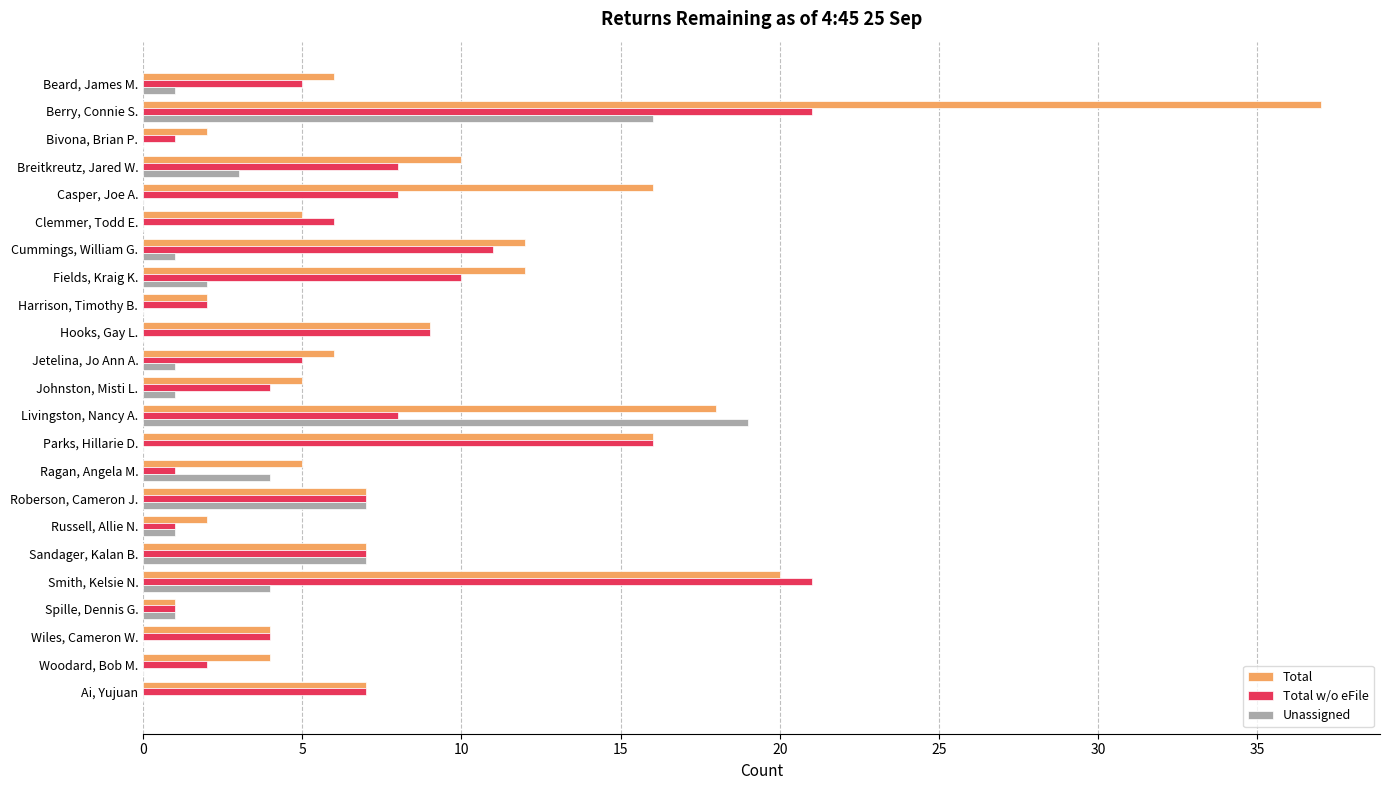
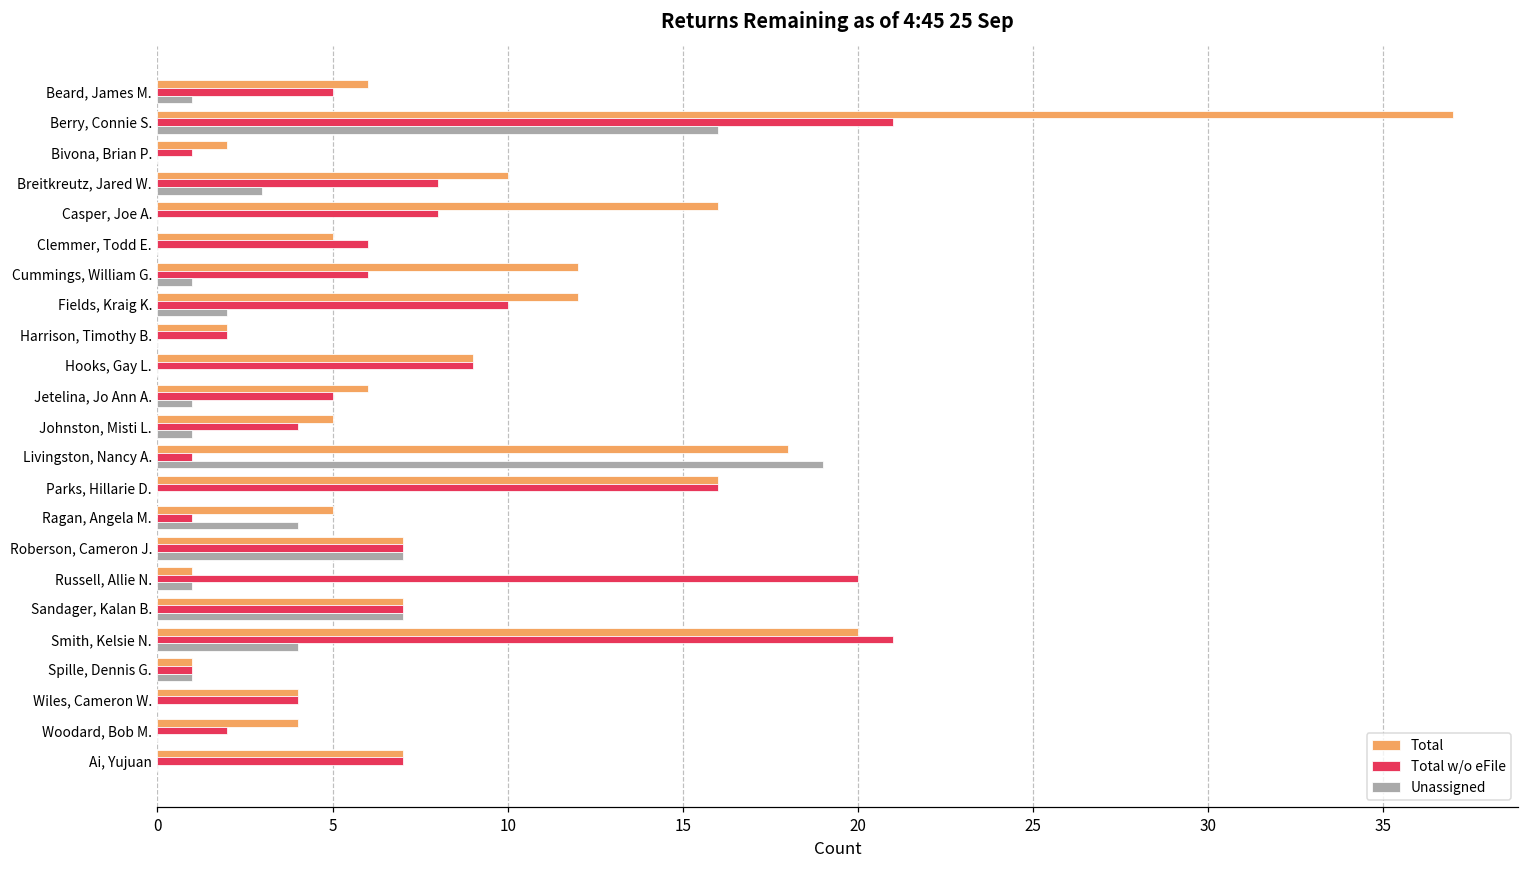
  {
    "Total": {
      "Beard, James M.": 6,
      "Berry, Connie S.": 37,
      "Bivona, Brian P.": 2,
      "Breitkreutz, Jared W.": 10,
      "Casper, Joe A.": 16,
      "Clemmer, Todd E.": 5,
      "Cummings, William G.": 12,
      "Fields, Kraig K.": 12,
      "Harrison, Timothy B.": 2,
      "Hooks, Gay L.": 9,
      "Jetelina, Jo Ann A.": 6,
      "Johnston, Misti L.": 5,
      "Livingston, Nancy A.": 18,
      "Parks, Hillarie D.": 16,
      "Ragan, Angela M.": 5,
      "Roberson, Cameron J.": 7,
-     "Russell, Allie N.": 2,
+     "Russell, Allie N.": 1,
      "Sandager, Kalan B.": 7,
      "Smith, Kelsie N.": 20,
      "Spille, Dennis G.": 1,
      "Wiles, Cameron W.": 4,
      "Woodard, Bob M.": 4,
      "Ai, Yujuan": 7
    },
    "Total w/o eFile": {
      "Beard, James M.": 5,
      "Berry, Connie S.": 21,
      "Bivona, Brian P.": 1,
      "Breitkreutz, Jared W.": 8,
      "Casper, Joe A.": 8,
      "Clemmer, Todd E.": 6,
-     "Cummings, William G.": 11,
+     "Cummings, William G.": 6,
      "Fields, Kraig K.": 10,
      "Harrison, Timothy B.": 2,
      "Hooks, Gay L.": 9,
      "Jetelina, Jo Ann A.": 5,
      "Johnston, Misti L.": 4,
-     "Livingston, Nancy A.": 8,
+     "Livingston, Nancy A.": 1,
      "Parks, Hillarie D.": 16,
      "Ragan, Angela M.": 1,
      "Roberson, Cameron J.": 7,
-     "Russell, Allie N.": 1,
+     "Russell, Allie N.": 20,
      "Sandager, Kalan B.": 7,
      "Smith, Kelsie N.": 21,
      "Spille, Dennis G.": 1,
      "Wiles, Cameron W.": 4,
      "Woodard, Bob M.": 2,
      "Ai, Yujuan": 7
    },
    "Unassigned": {
      "Beard, James M.": 1,
      "Berry, Connie S.": 16,
      "Bivona, Brian P.": 0,
      "Breitkreutz, Jared W.": 3,
      "Casper, Joe A.": 0,
      "Clemmer, Todd E.": 0,
      "Cummings, William G.": 1,
      "Fields, Kraig K.": 2,
      "Harrison, Timothy B.": 0,
      "Hooks, Gay L.": 0,
      "Jetelina, Jo Ann A.": 1,
      "Johnston, Misti L.": 1,
      "Livingston, Nancy A.": 19,
      "Parks, Hillarie D.": 0,
      "Ragan, Angela M.": 4,
      "Roberson, Cameron J.": 7,
      "Russell, Allie N.": 1,
      "Sandager, Kalan B.": 7,
      "Smith, Kelsie N.": 4,
      "Spille, Dennis G.": 1,
      "Wiles, Cameron W.": 0,
      "Woodard, Bob M.": 0,
      "Ai, Yujuan": 0
    }
  }
